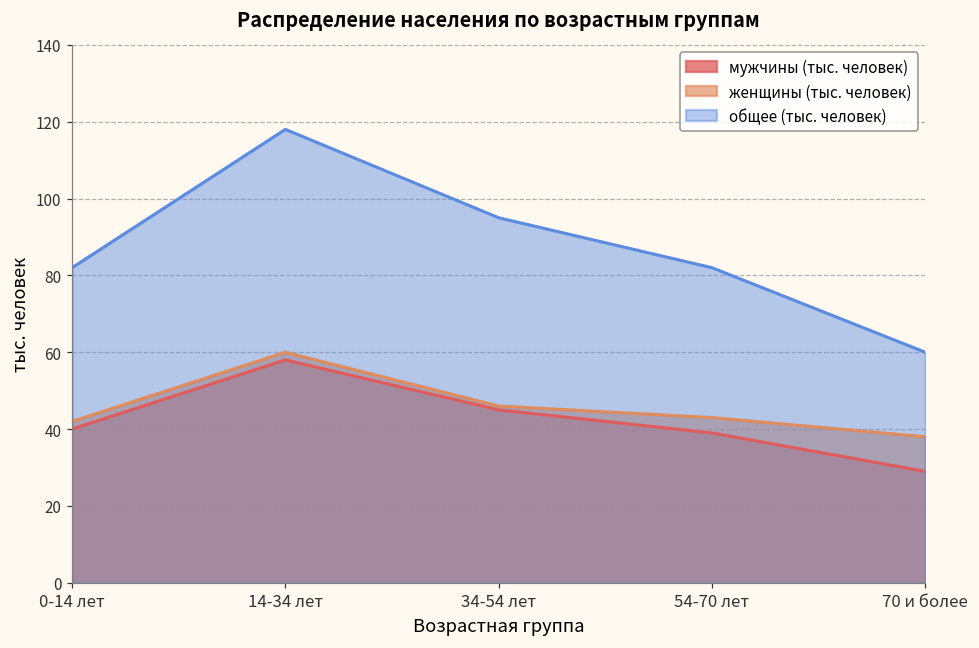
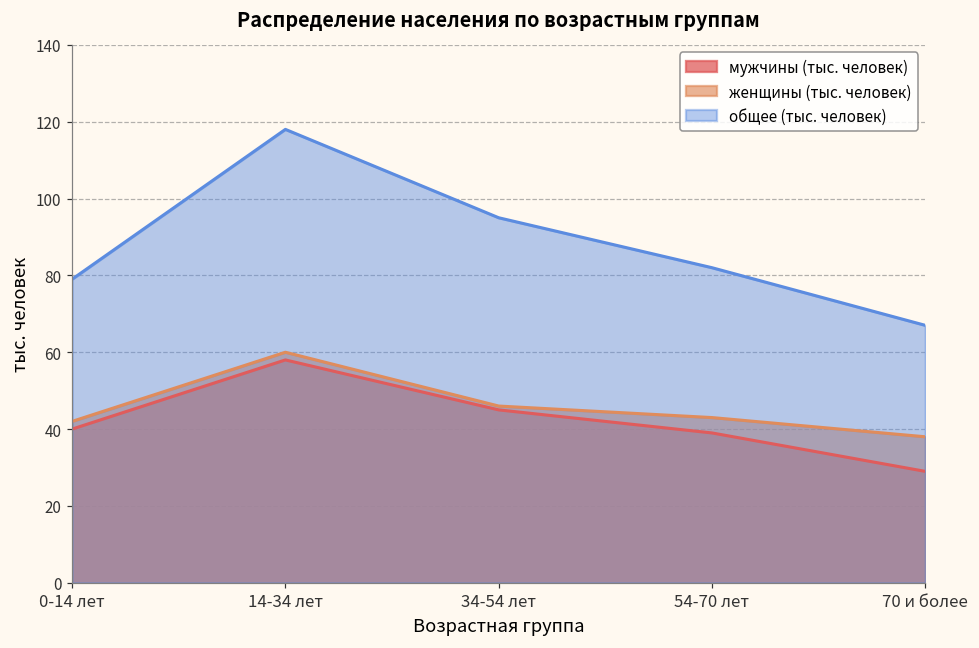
  {
    "общее (тыс. человек)": {
-     "0-14 лет": 82,
+     "0-14 лет": 79,
      "14-34 лет": 118,
      "34-54 лет": 95,
      "54-70 лет": 82,
-     "70 и более": 60
+     "70 и более": 67
    }
  }
